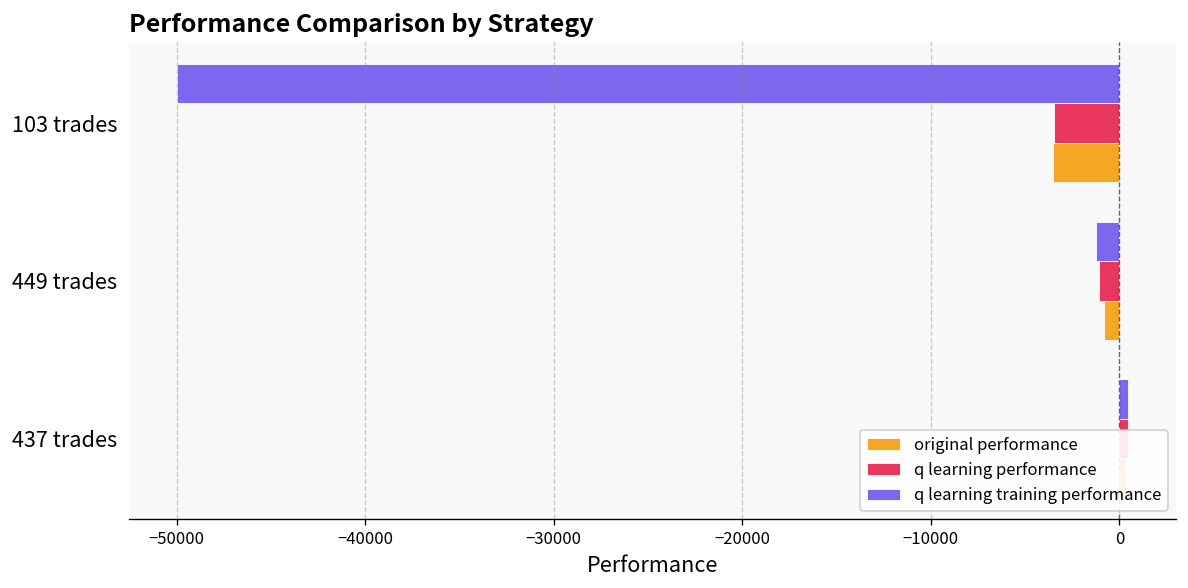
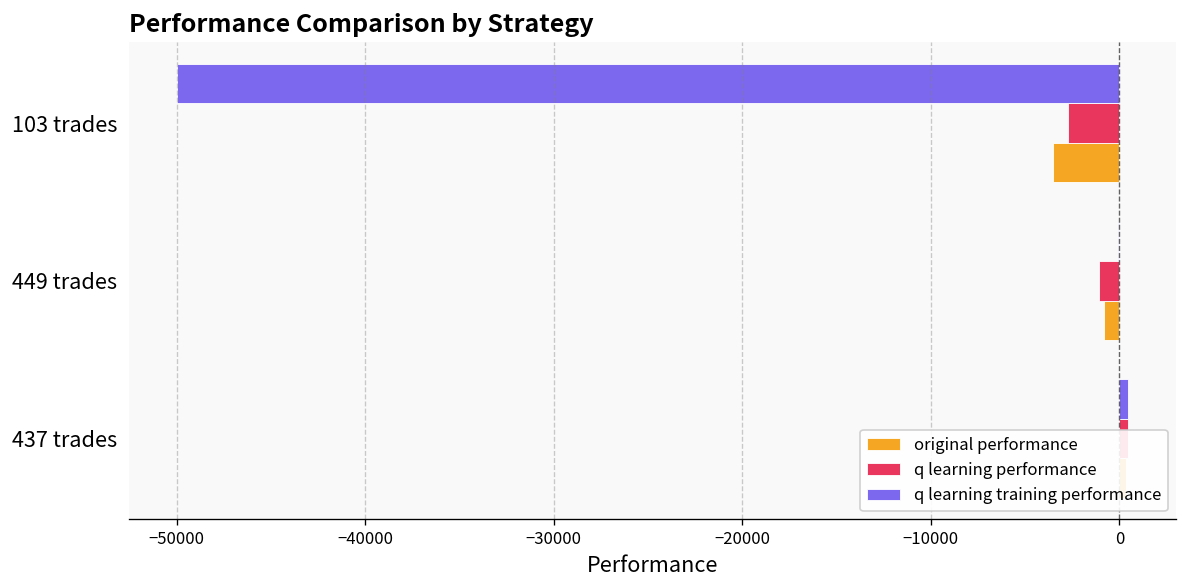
  {
    "original performance": {
      "103 trades": -3500,
      "449 trades": -800
    },
    "q learning performance": {
-     "103 trades": -3500,
+     "103 trades": -2700,
      "449 trades": -1100
    },
    "q learning training performance": {
      "103 trades": -50000,
-     "449 trades": -1200,
+     "449 trades": 0,
      "437 trades": 500
    }
  }
